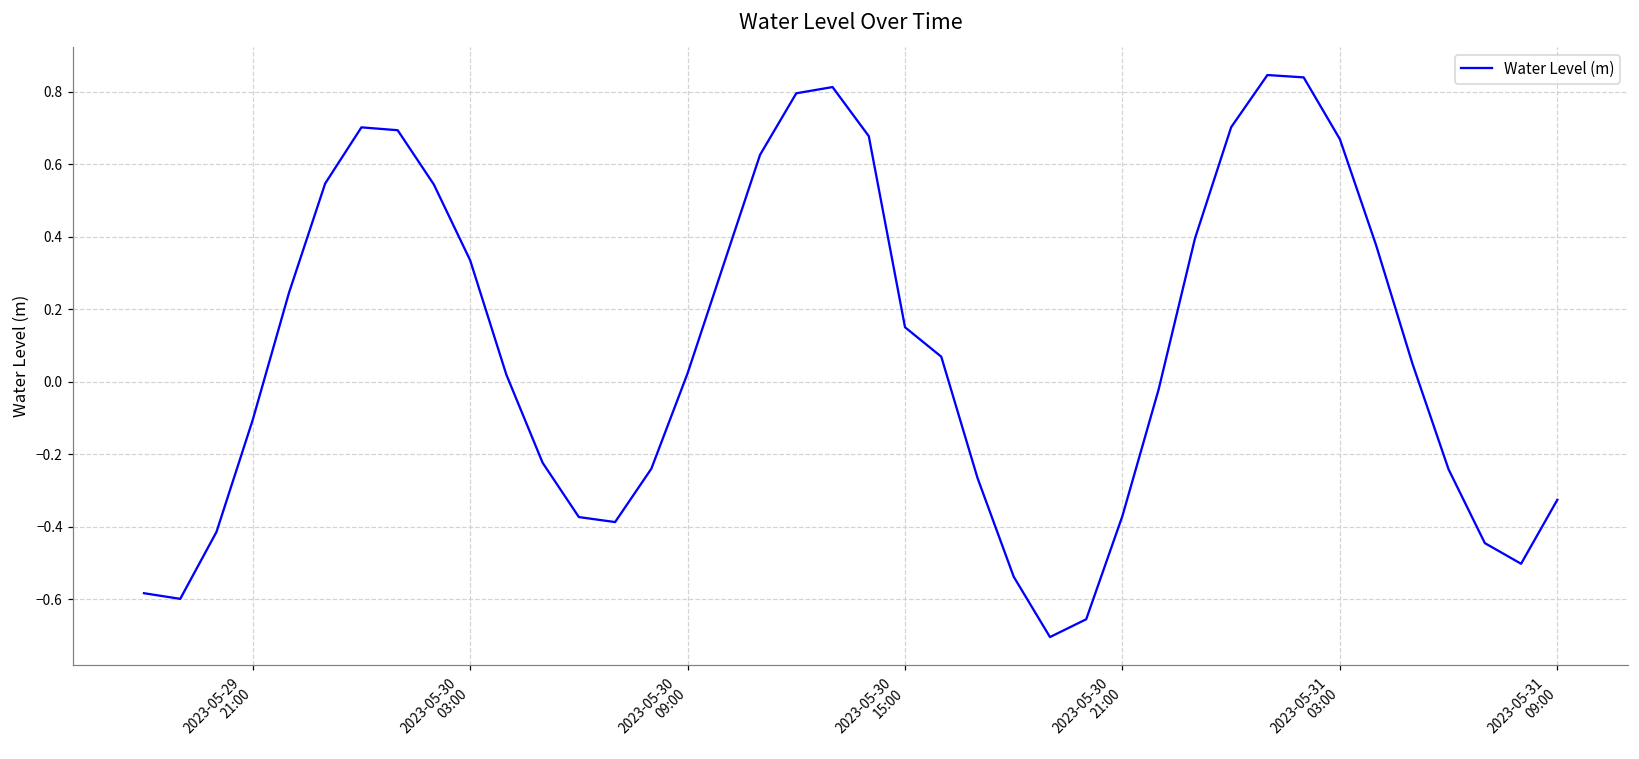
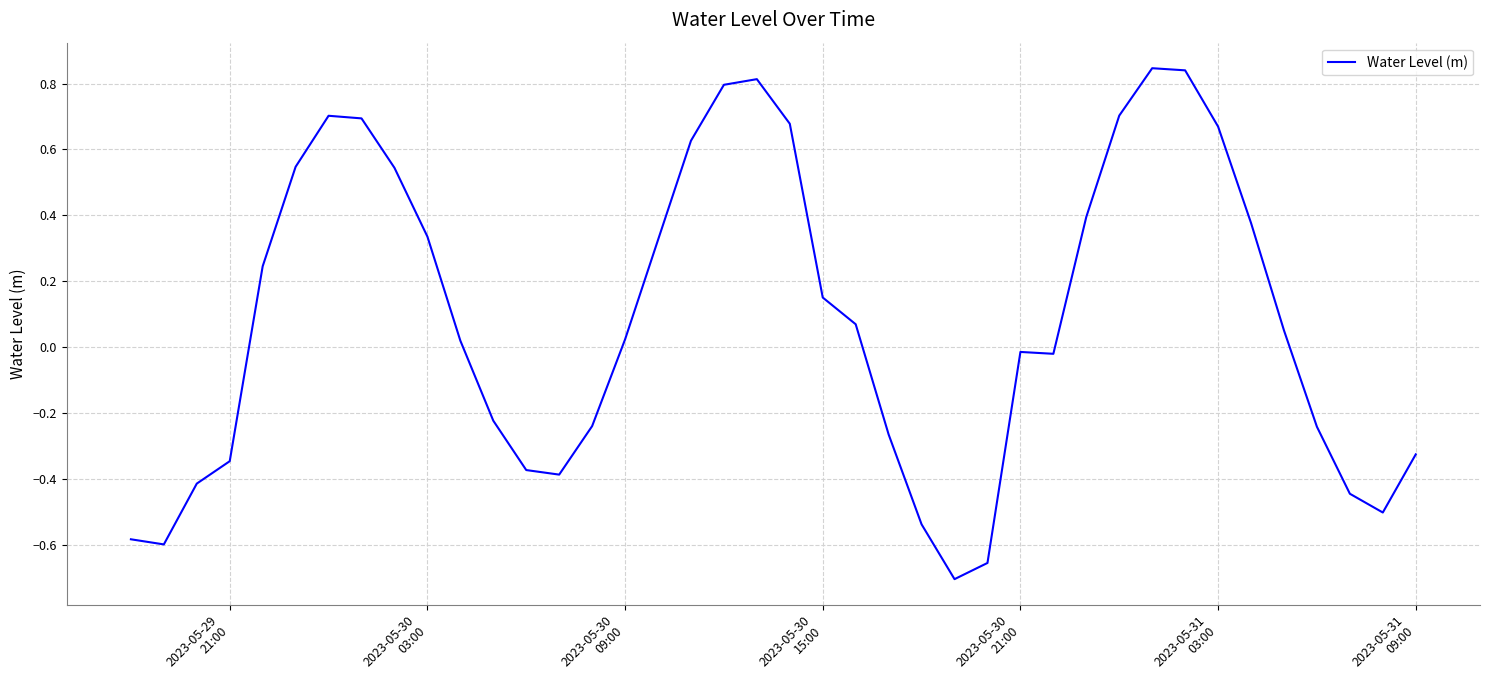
  {
-   "2023-05-29 21:00": -0.11,
+   "2023-05-29 21:00": -0.35,
    "2023-05-30 03:00": 0.34,
    "2023-05-30 09:00": 0.02,
    "2023-05-30 15:00": 0.15,
-   "2023-05-30 21:00": -0.37,
+   "2023-05-30 21:00": -0.01,
    "2023-05-31 03:00": 0.67,
    "2023-05-31 09:00": -0.33
  }
